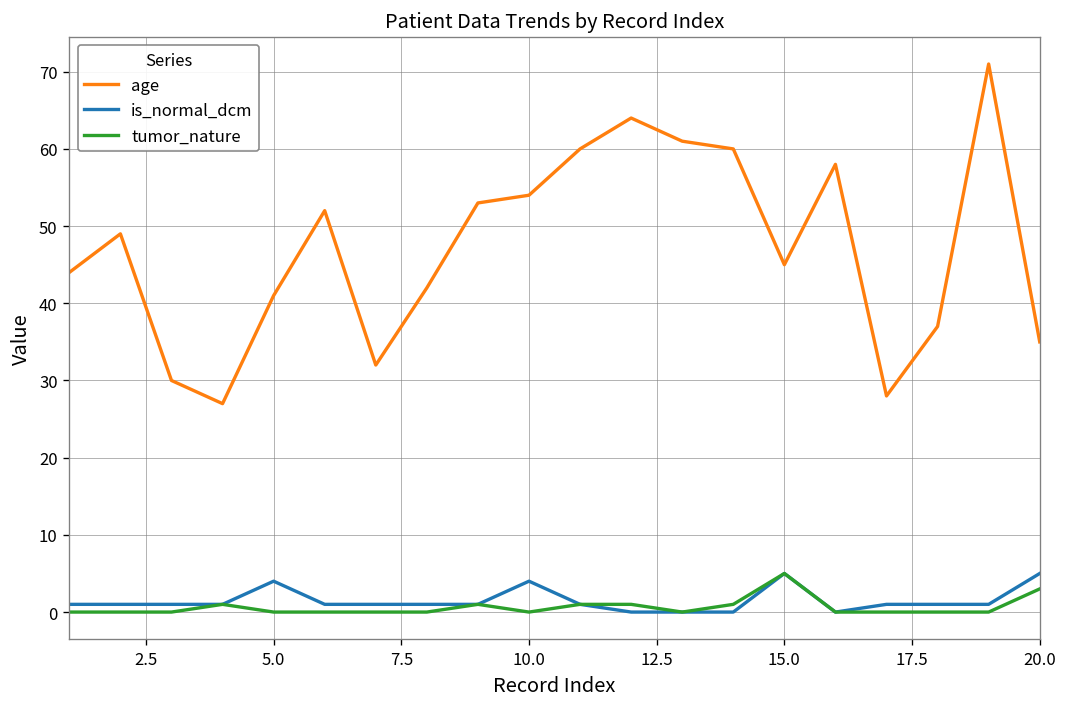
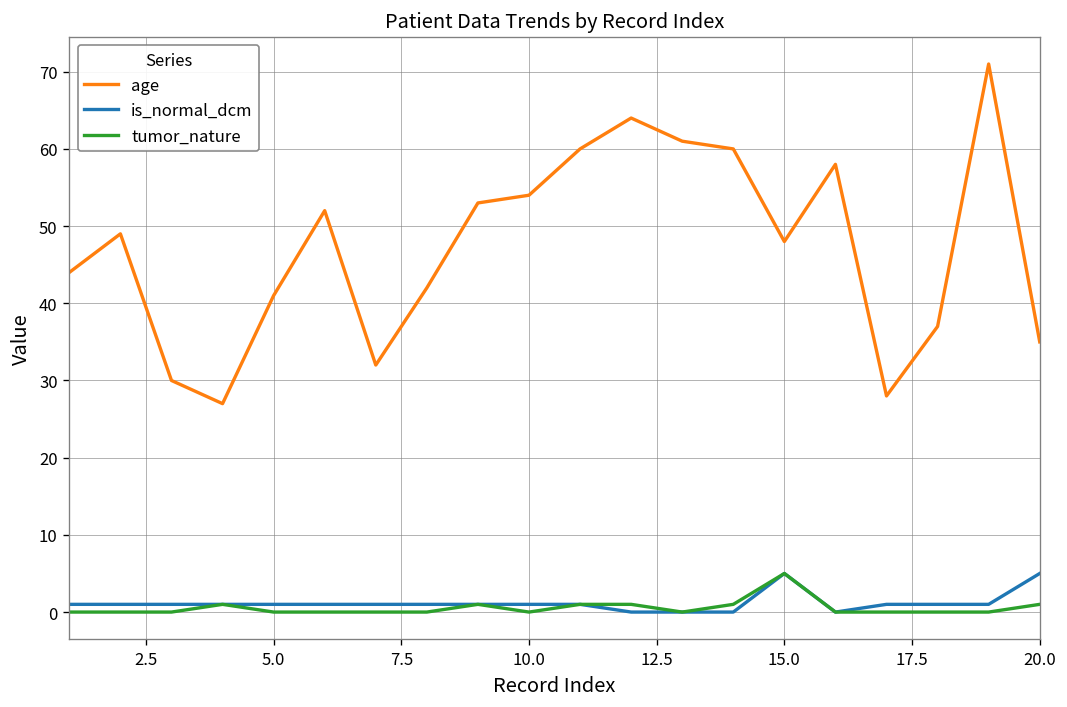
  {
    "age": {
      "5.0": 41,
      "10.0": 54,
-     "15.0": 45,
+     "15.0": 48,
      "20.0": 35
    },
    "is_normal_dcm": {
-     "5.0": 4,
-     "10.0": 4,
+     "5.0": 1,
+     "10.0": 1,
      "20.0": 5
    },
    "tumor_nature": {
      "5.0": 0,
      "10.0": 0,
-     "20.0": 3
+     "20.0": 1
    }
  }
